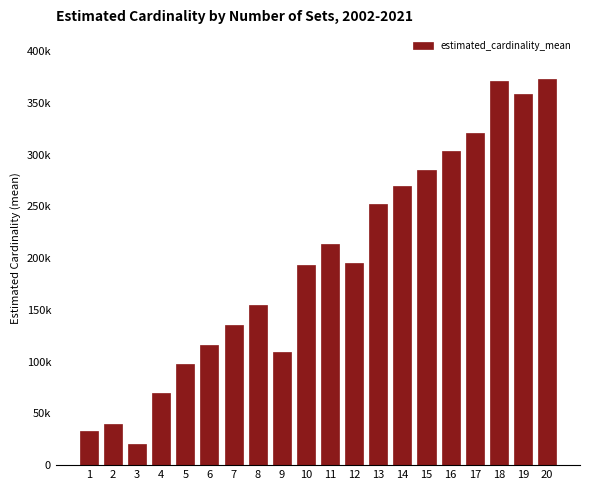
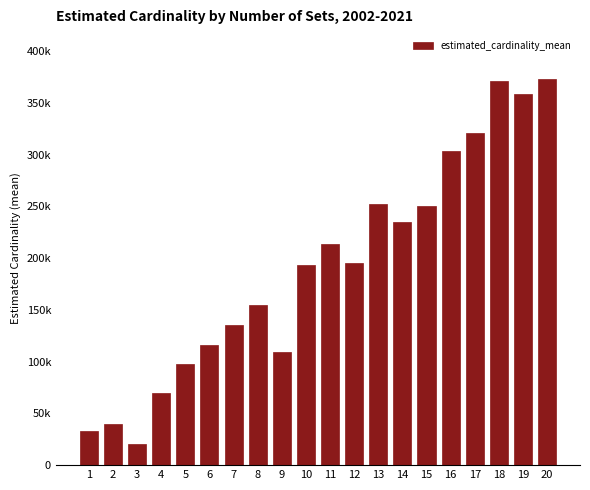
  {
    "1": 33000,
    "2": 40000,
    "3": 20000,
    "4": 70000,
    "5": 98000,
    "6": 116000,
    "7": 135000,
    "8": 155000,
    "9": 109000,
    "10": 194000,
    "11": 214000,
    "12": 195000,
    "13": 252000,
-   "14": 270000,
-   "15": 285000,
+   "14": 235000,
+   "15": 250000,
    "16": 303000,
    "17": 321000,
    "18": 371000,
    "19": 359000,
    "20": 374000
  }
